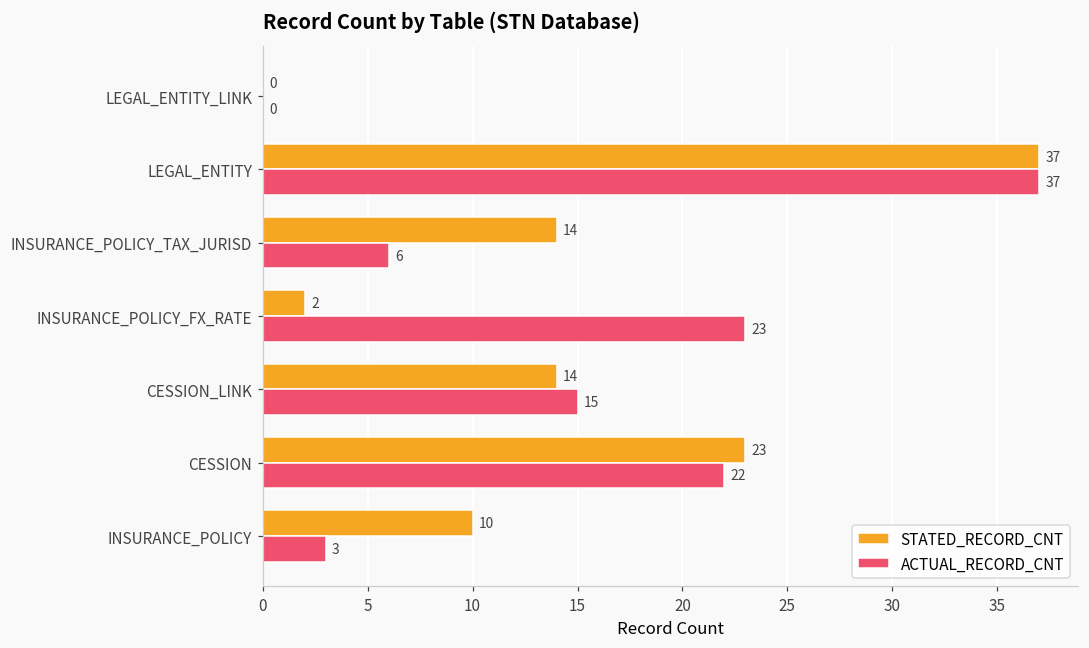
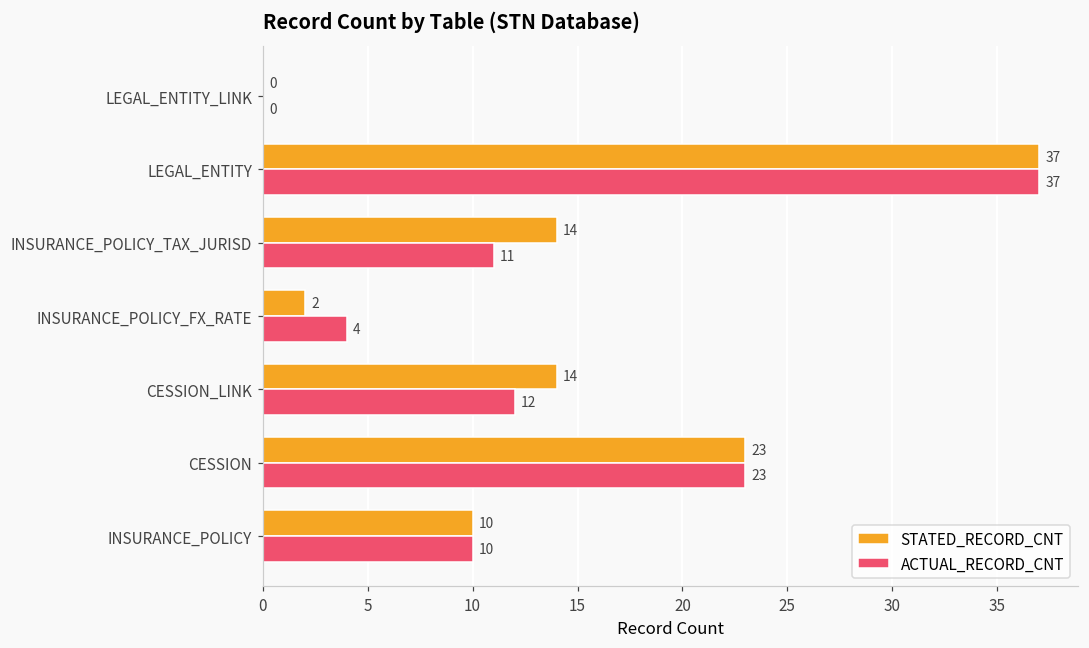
  {
    "STATED_RECORD_CNT": {
      "LEGAL_ENTITY_LINK": 0,
      "LEGAL_ENTITY": 37,
      "INSURANCE_POLICY_TAX_JURISD": 14,
      "INSURANCE_POLICY_FX_RATE": 2,
      "CESSION_LINK": 14,
      "CESSION": 23,
      "INSURANCE_POLICY": 10
    },
    "ACTUAL_RECORD_CNT": {
      "LEGAL_ENTITY_LINK": 0,
      "LEGAL_ENTITY": 37,
-     "INSURANCE_POLICY_TAX_JURISD": 6,
-     "INSURANCE_POLICY_FX_RATE": 23,
-     "CESSION_LINK": 15,
-     "CESSION": 22,
-     "INSURANCE_POLICY": 3
+     "INSURANCE_POLICY_TAX_JURISD": 11,
+     "INSURANCE_POLICY_FX_RATE": 4,
+     "CESSION_LINK": 12,
+     "CESSION": 23,
+     "INSURANCE_POLICY": 10
    }
  }
